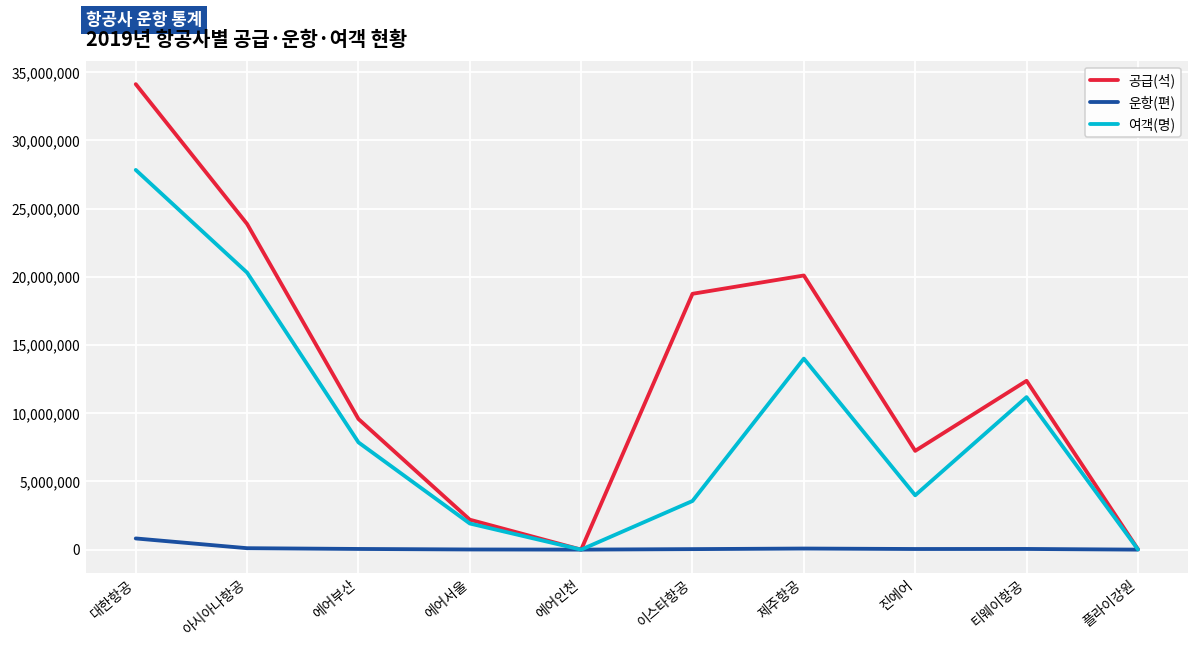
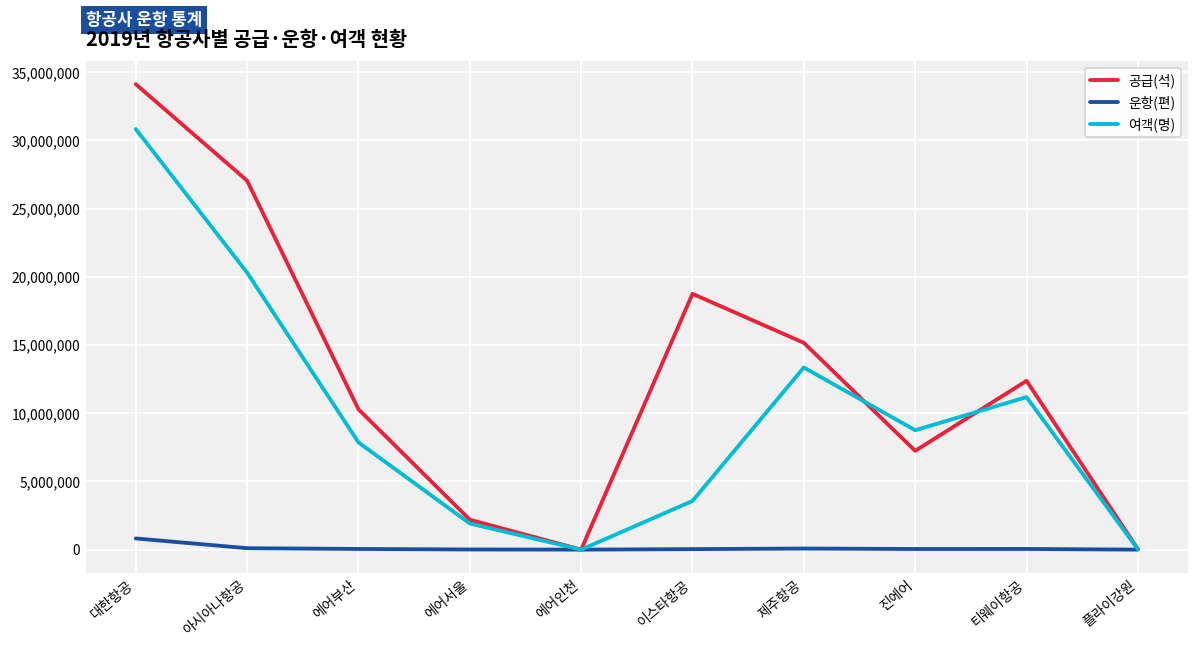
  {
    "공급(석)": {
      "대한항공": "34,100,000",
-     "아시아나항공": "23,900,000",
-     "에어부산": "9,600,000",
+     "아시아나항공": "27,000,000",
+     "에어부산": "10,300,000",
      "에어서울": "2,200,000",
      "이스타항공": "18,800,000",
-     "제주항공": "20,100,000",
+     "제주항공": "15,200,000",
      "진에어": "7,200,000",
      "티웨이항공": "12,400,000"
    },
    "운항(편)": {
      "대한항공": "800,000",
      "아시아나항공": "100,000",
      "에어부산": "0",
      "에어서울": "0",
      "이스타항공": "0",
      "제주항공": "100,000",
      "진에어": "0",
      "티웨이항공": "0"
    },
    "여객(명)": {
-     "대한항공": "27,800,000",
+     "대한항공": "30,800,000",
      "아시아나항공": "20,300,000",
      "에어부산": "7,900,000",
      "에어서울": "1,900,000",
      "이스타항공": "3,600,000",
-     "제주항공": "14,000,000",
-     "진에어": "4,000,000",
+     "제주항공": "13,400,000",
+     "진에어": "8,800,000",
      "티웨이항공": "11,200,000"
    }
  }
